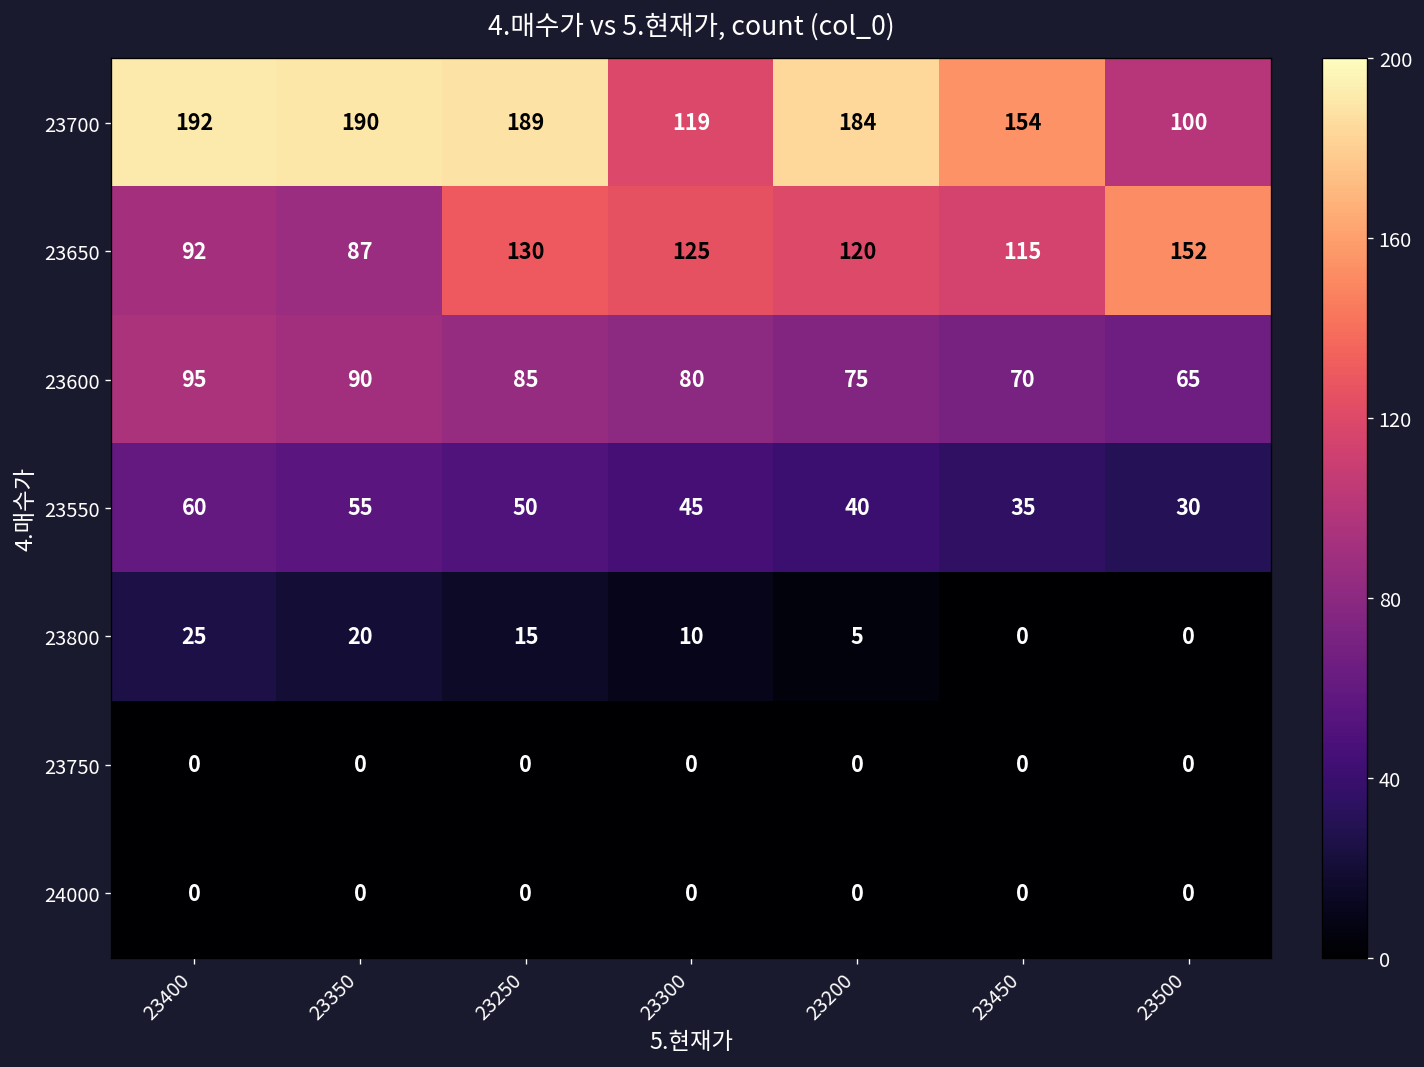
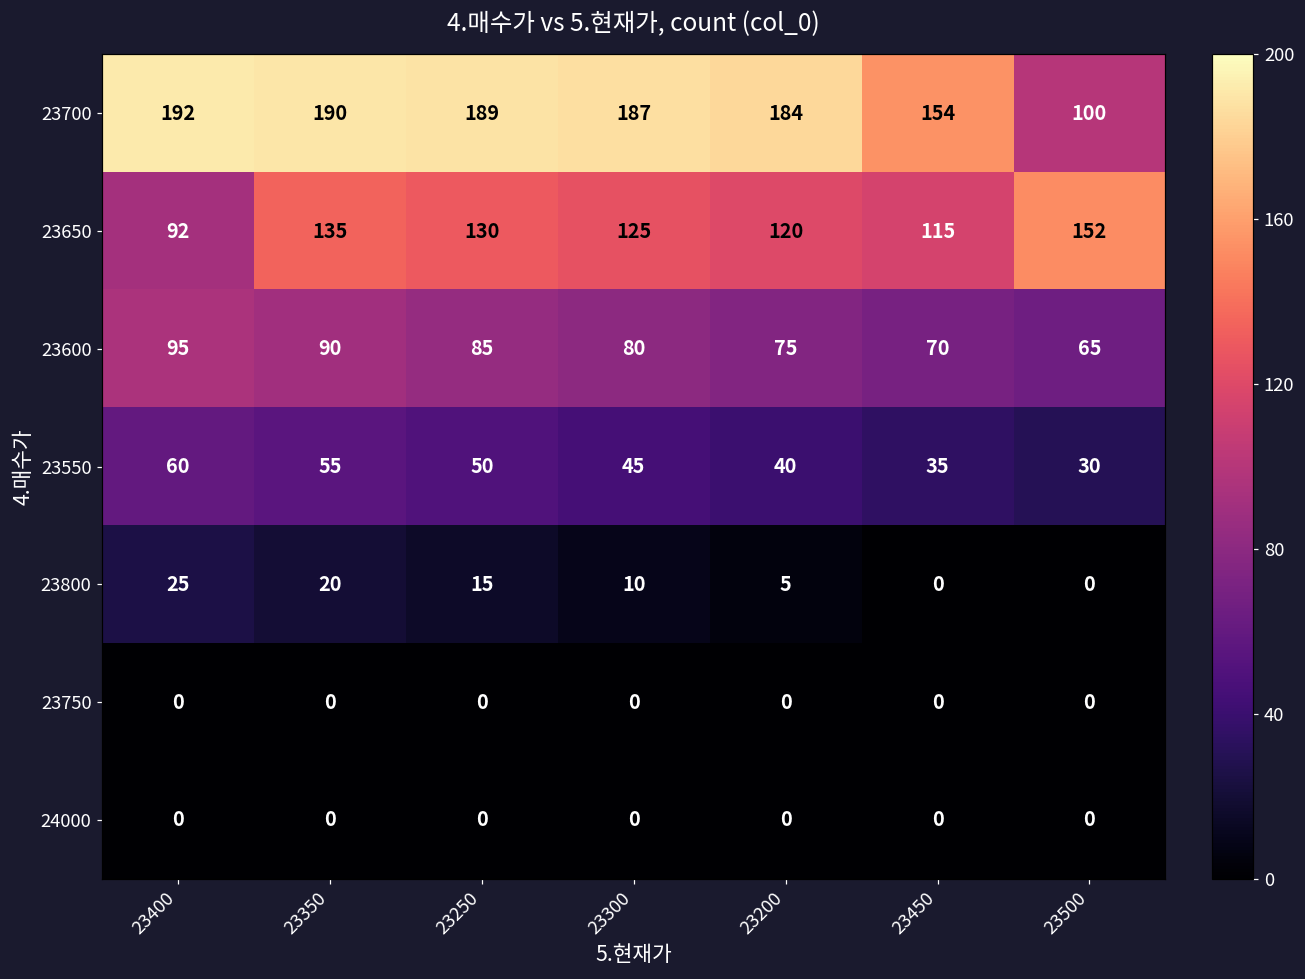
  {
    "23700": {
      "23400": 192,
      "23350": 190,
      "23250": 189,
-     "23300": 119,
+     "23300": 187,
      "23200": 184,
      "23450": 154,
      "23500": 100
    },
    "23650": {
      "23400": 92,
-     "23350": 87,
+     "23350": 135,
      "23250": 130,
      "23300": 125,
      "23200": 120,
      "23450": 115,
      "23500": 152
    },
    "23600": {
      "23400": 95,
      "23350": 90,
      "23250": 85,
      "23300": 80,
      "23200": 75,
      "23450": 70,
      "23500": 65
    },
    "23550": {
      "23400": 60,
      "23350": 55,
      "23250": 50,
      "23300": 45,
      "23200": 40,
      "23450": 35,
      "23500": 30
    },
    "23800": {
      "23400": 25,
      "23350": 20,
      "23250": 15,
      "23300": 10,
      "23200": 5,
      "23450": 0,
      "23500": 0
    },
    "23750": {
      "23400": 0,
      "23350": 0,
      "23250": 0,
      "23300": 0,
      "23200": 0,
      "23450": 0,
      "23500": 0
    },
    "24000": {
      "23400": 0,
      "23350": 0,
      "23250": 0,
      "23300": 0,
      "23200": 0,
      "23450": 0,
      "23500": 0
    }
  }
